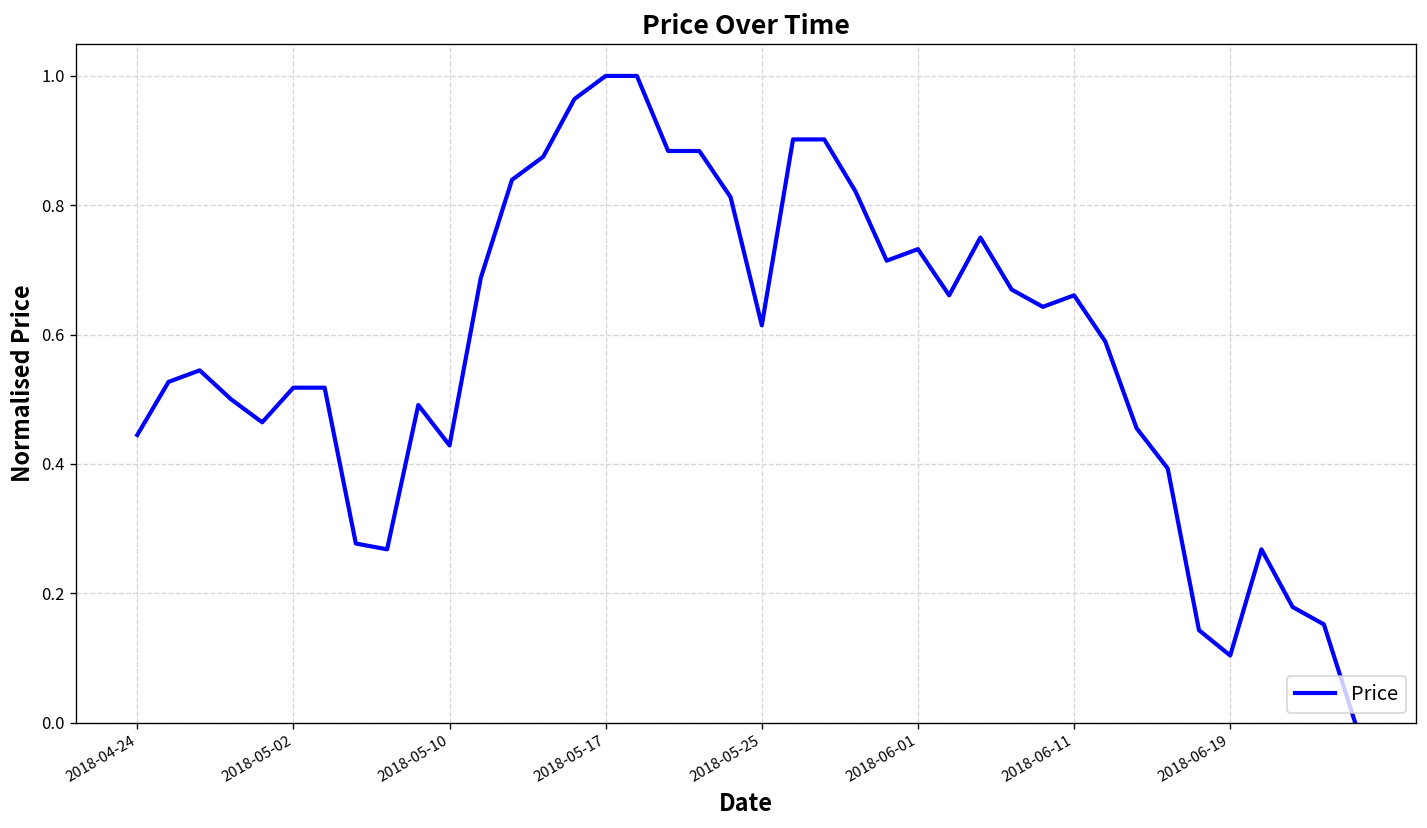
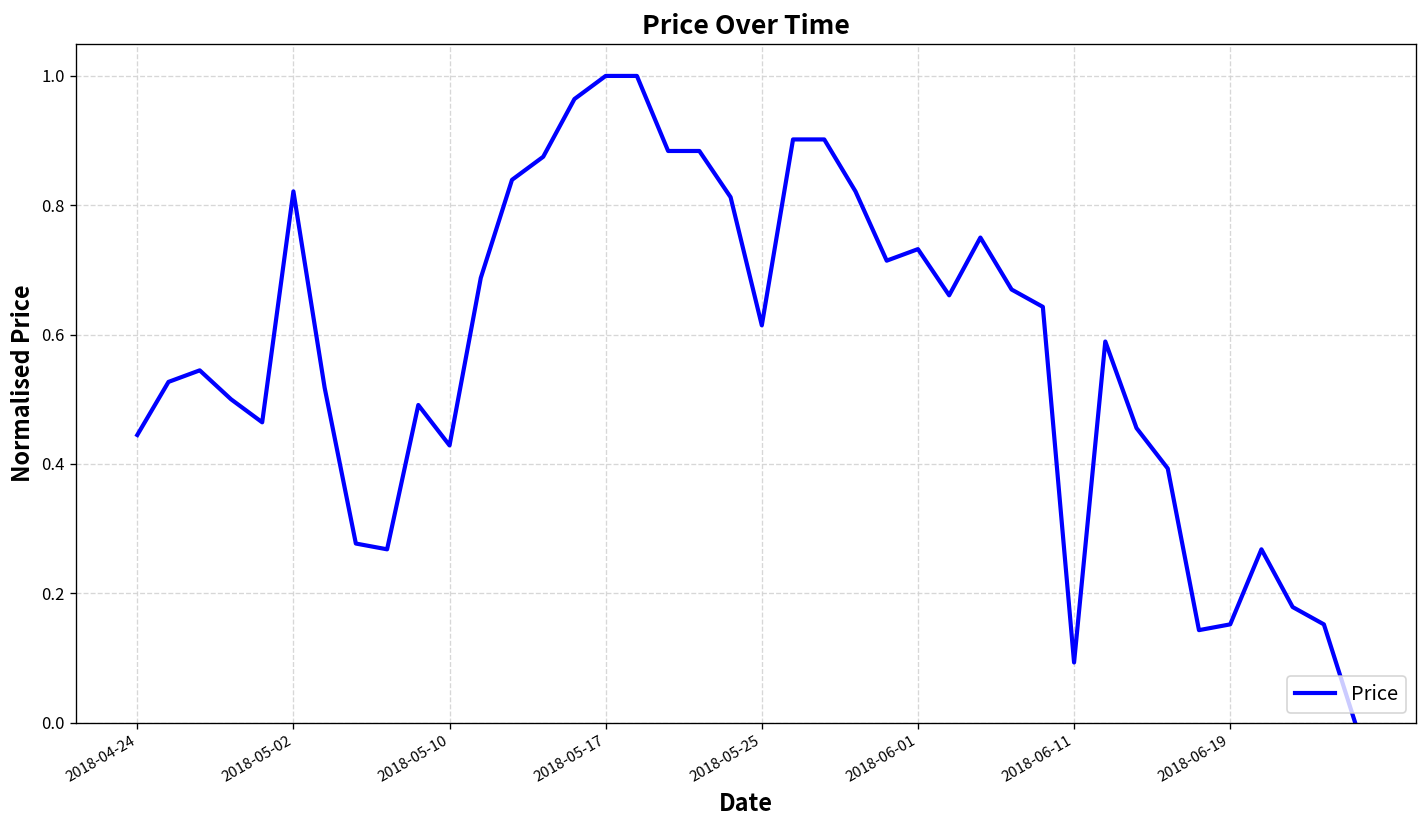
  {
    "2018-04-24": 0.44,
-   "2018-05-02": 0.52,
+   "2018-05-02": 0.82,
    "2018-05-10": 0.43,
    "2018-05-17": 1.00,
    "2018-05-25": 0.61,
    "2018-06-01": 0.73,
-   "2018-06-11": 0.66,
-   "2018-06-19": 0.10
+   "2018-06-11": 0.09,
+   "2018-06-19": 0.15
  }
